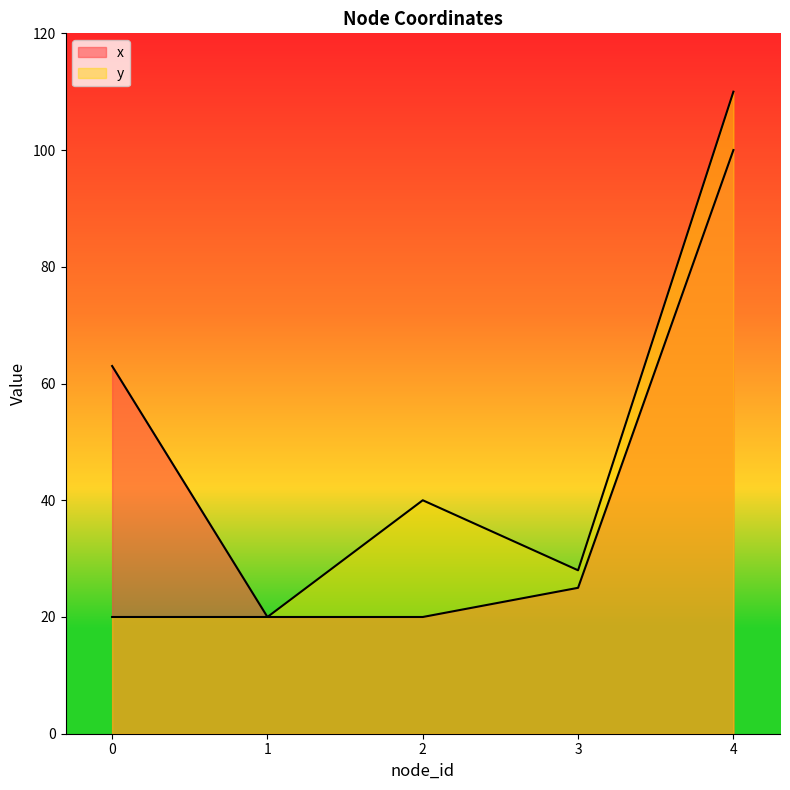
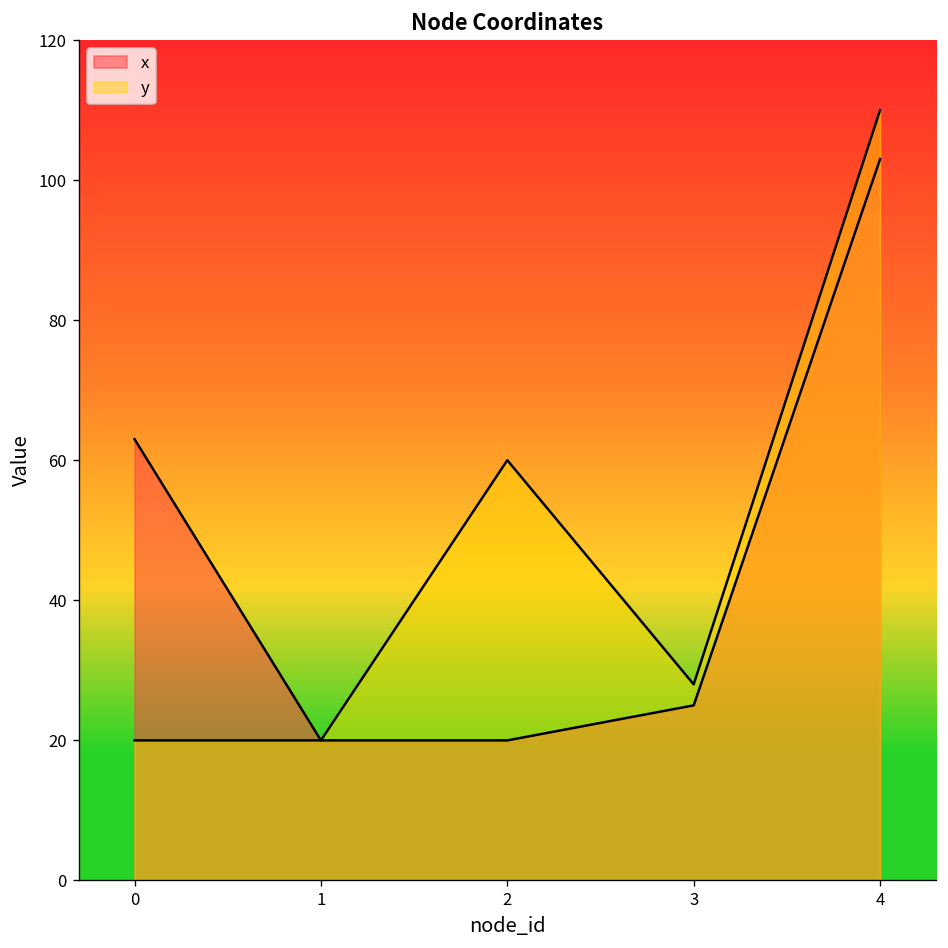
  {
    "x": {
      "0": 63,
      "2": 20,
      "3": 25,
-     "4": 100
+     "4": 103
    },
    "y": {
      "0": 20,
-     "2": 40,
+     "2": 60,
      "3": 28,
      "4": 110
    }
  }
